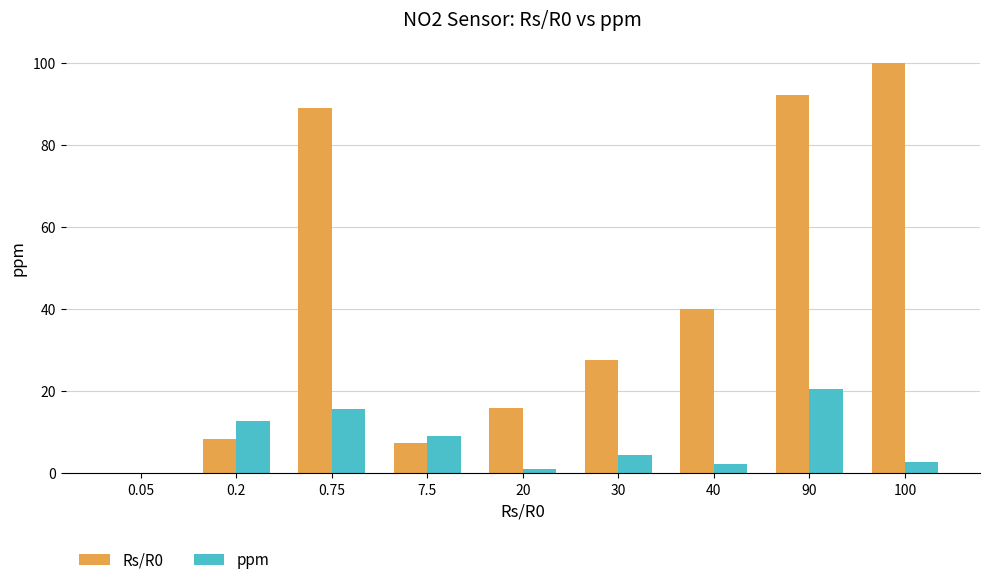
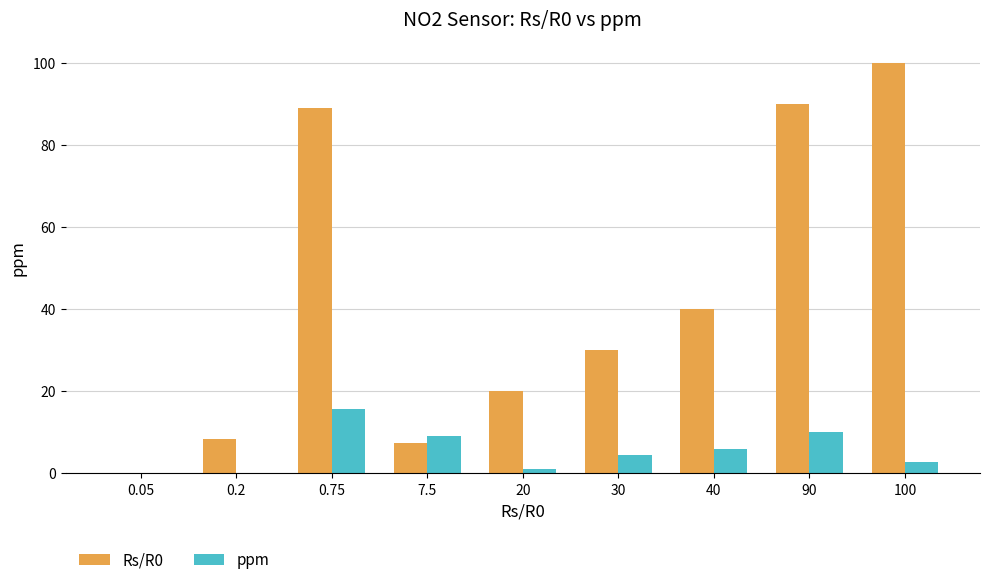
  {
    "Rs/R0": {
      "0.2": 8,
      "0.75": 89,
      "7.5": 8,
-     "20": 16,
-     "30": 28,
+     "20": 20,
+     "30": 30,
      "40": 40,
-     "90": 92,
+     "90": 90,
      "100": 100
    },
    "ppm": {
-     "0.2": 13,
+     "0.2": 0,
      "0.75": 16,
      "7.5": 9,
      "20": 1,
      "30": 5,
-     "40": 2,
-     "90": 21,
+     "40": 6,
+     "90": 10,
      "100": 3
    }
  }
